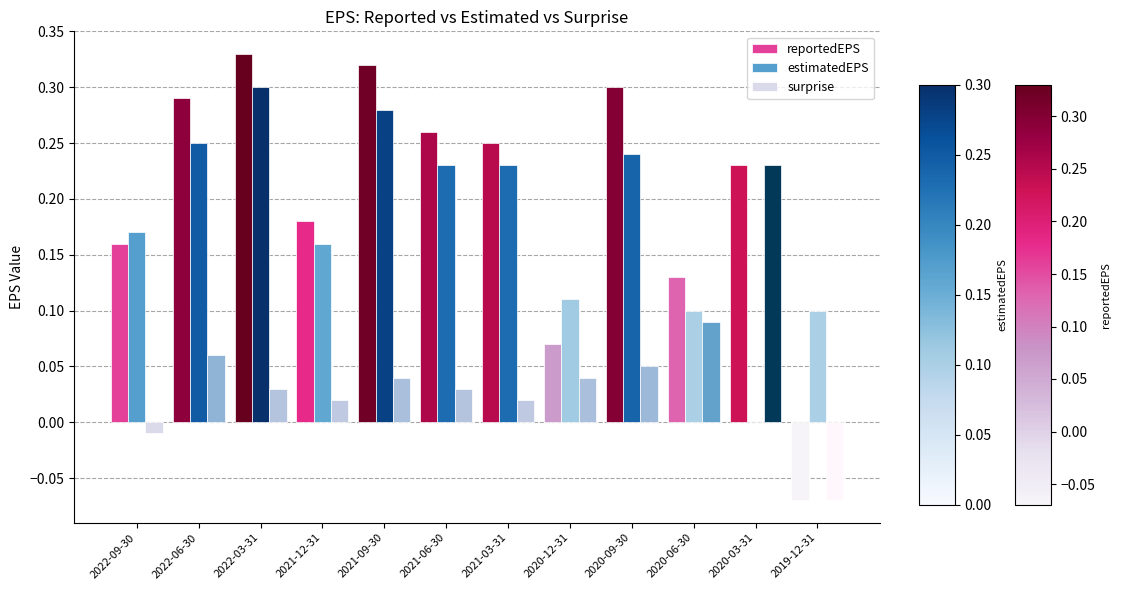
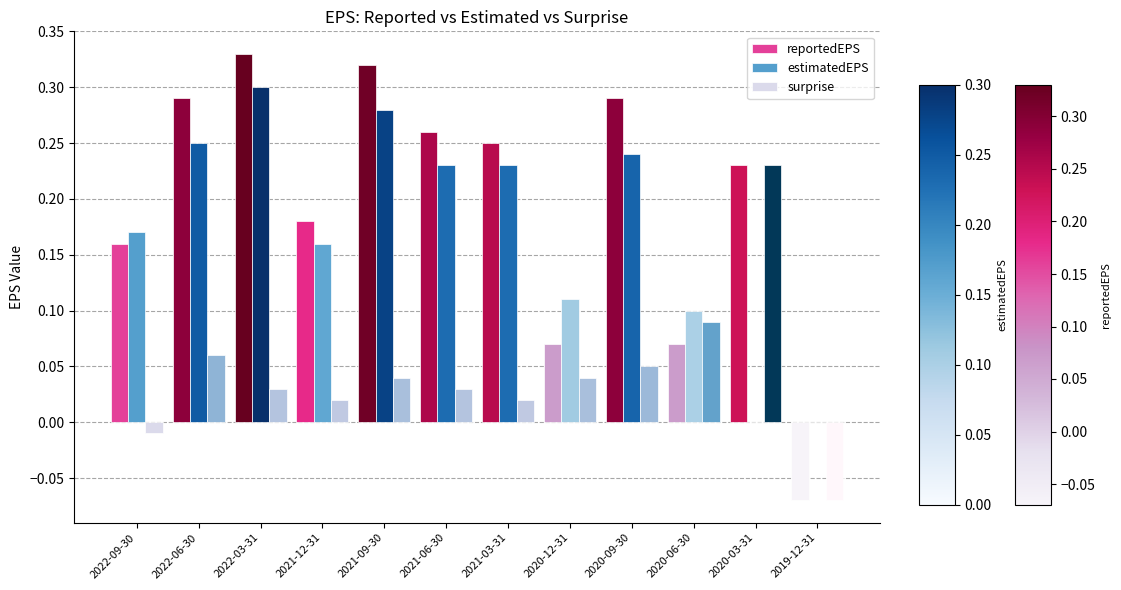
  {
    "reportedEPS": {
      "2022-09-30": 0.16,
      "2022-06-30": 0.29,
      "2022-03-31": 0.33,
      "2021-12-31": 0.18,
      "2021-09-30": 0.32,
      "2021-06-30": 0.26,
      "2021-03-31": 0.25,
      "2020-12-31": 0.07,
-     "2020-09-30": 0.30,
-     "2020-06-30": 0.13,
+     "2020-09-30": 0.29,
+     "2020-06-30": 0.07,
      "2020-03-31": 0.23,
      "2019-12-31": -0.07
    },
    "estimatedEPS": {
      "2022-09-30": 0.170,
      "2022-06-30": 0.250,
      "2022-03-31": 0.3,
      "2021-12-31": 0.160,
      "2021-09-30": 0.280,
      "2021-06-30": 0.230,
      "2021-03-31": 0.230,
      "2020-12-31": 0.110,
      "2020-09-30": 0.240,
      "2020-06-30": 0.1,
      "2020-03-31": 0.0,
-     "2019-12-31": 0.1
+     "2019-12-31": 0.0
    },
    "surprise": {
      "2022-09-30": -0.01,
      "2022-06-30": 0.06,
      "2022-03-31": 0.03,
      "2021-12-31": 0.02,
      "2021-09-30": 0.04,
      "2021-06-30": 0.03,
      "2021-03-31": 0.02,
      "2020-12-31": 0.04,
      "2020-09-30": 0.05,
      "2020-06-30": 0.09,
      "2020-03-31": 0.23,
      "2019-12-31": -0.07
    }
  }
